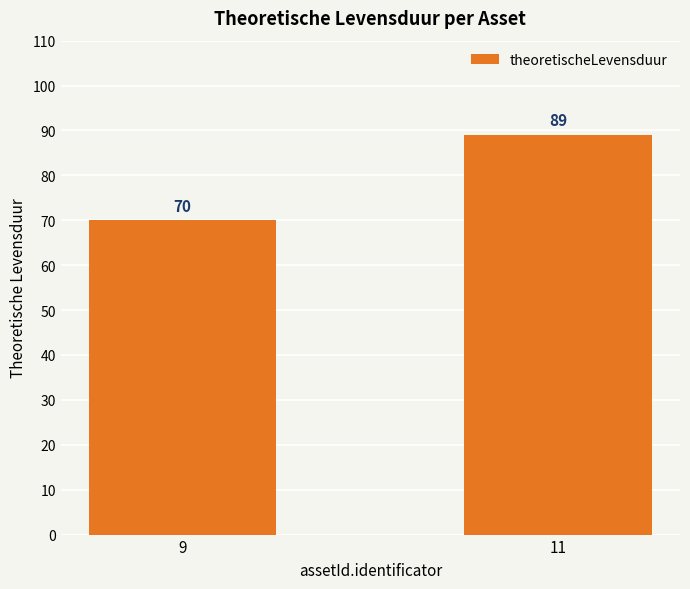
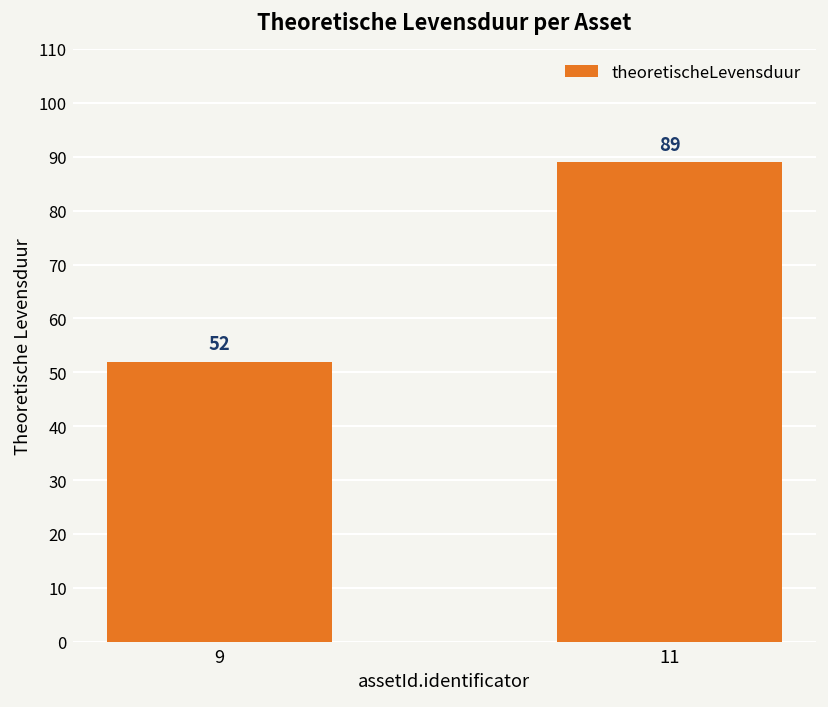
  {
-   "9": 70,
+   "9": 52,
    "11": 89
  }
